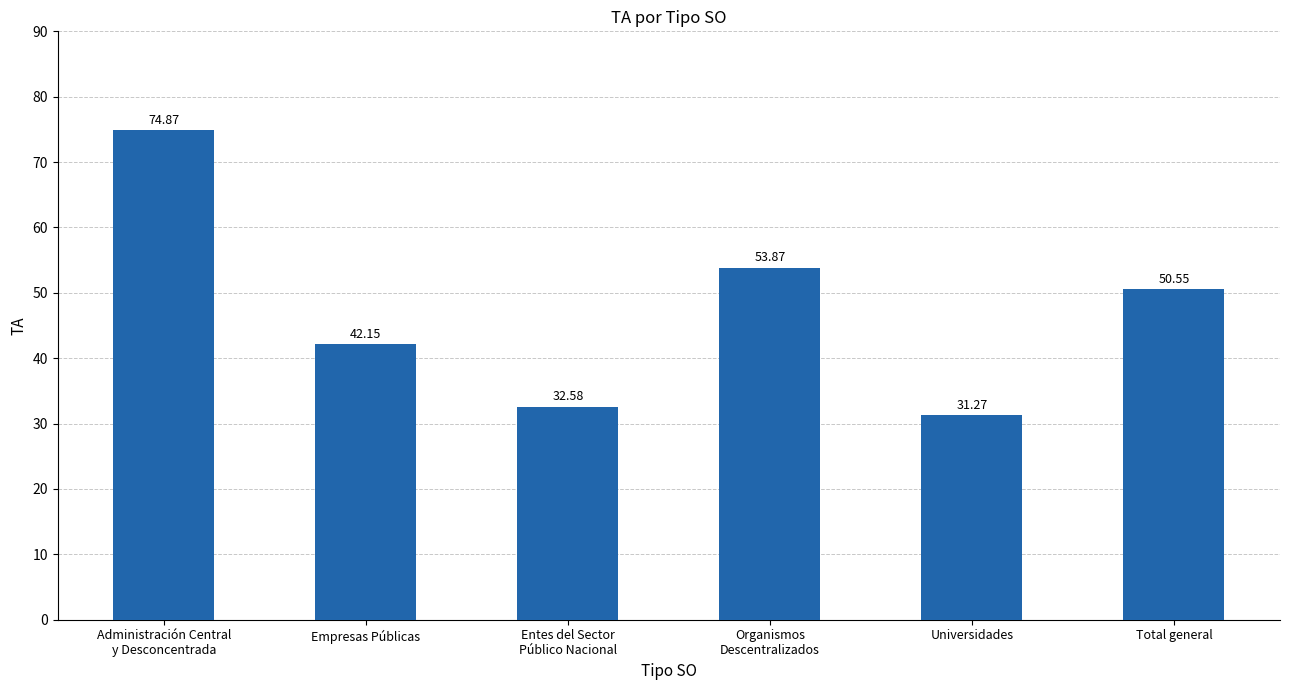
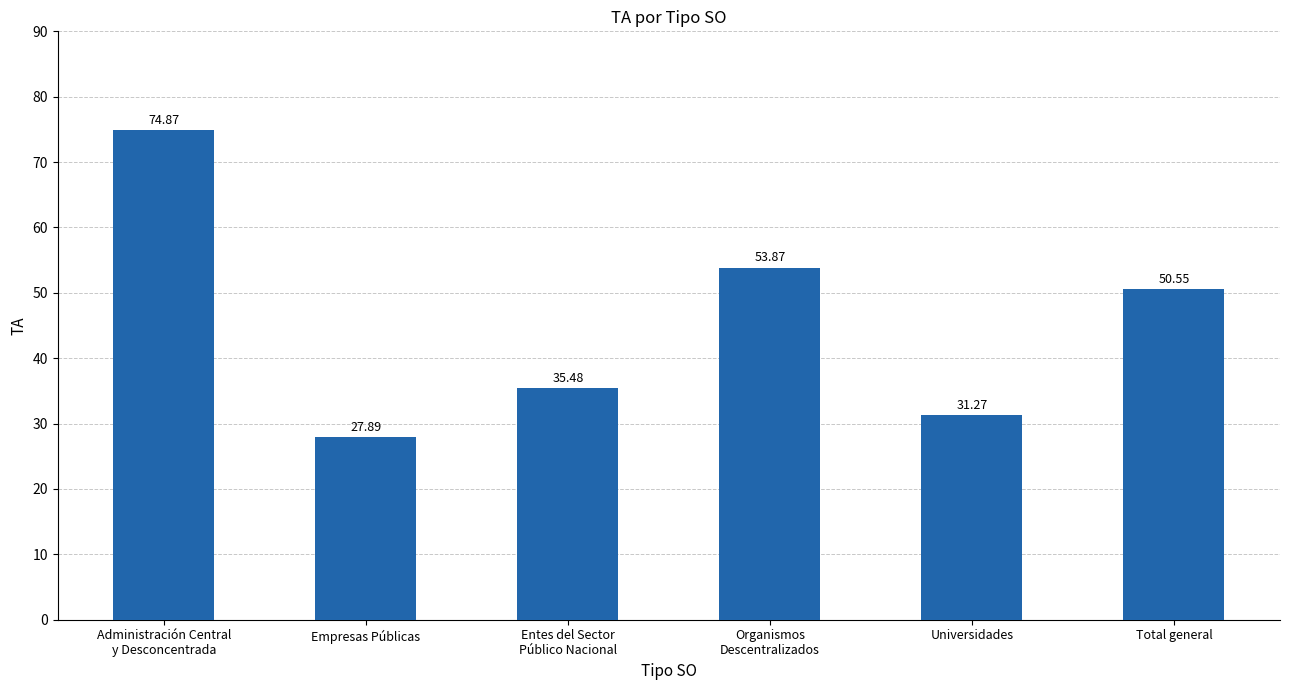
  {
    "Administración Central y Desconcentrada": 74.87,
-   "Empresas Públicas": 42.15,
-   "Entes del Sector Público Nacional": 32.58,
+   "Empresas Públicas": 27.89,
+   "Entes del Sector Público Nacional": 35.48,
    "Organismos Descentralizados": 53.87,
    "Universidades": 31.27,
    "Total general": 50.55
  }
